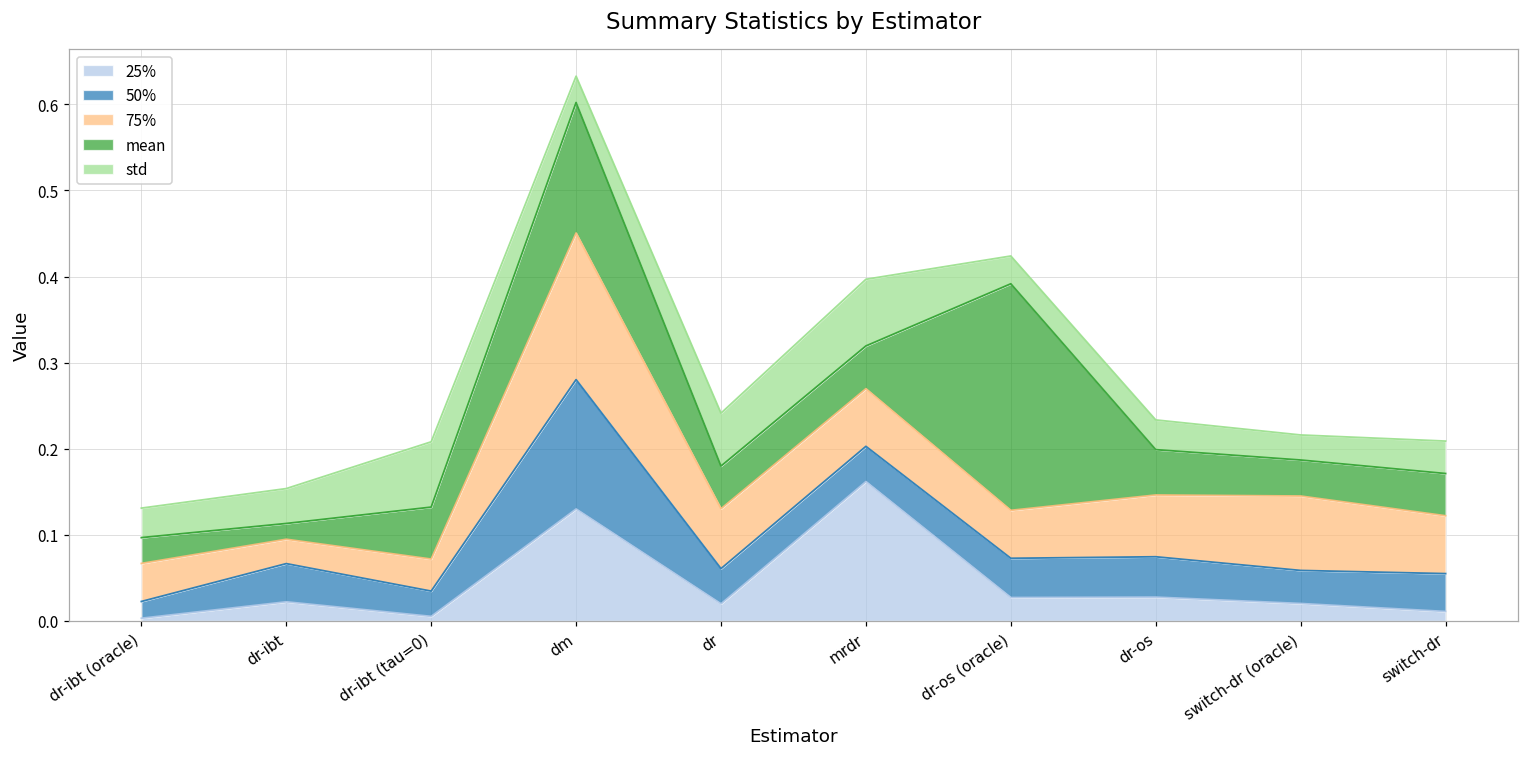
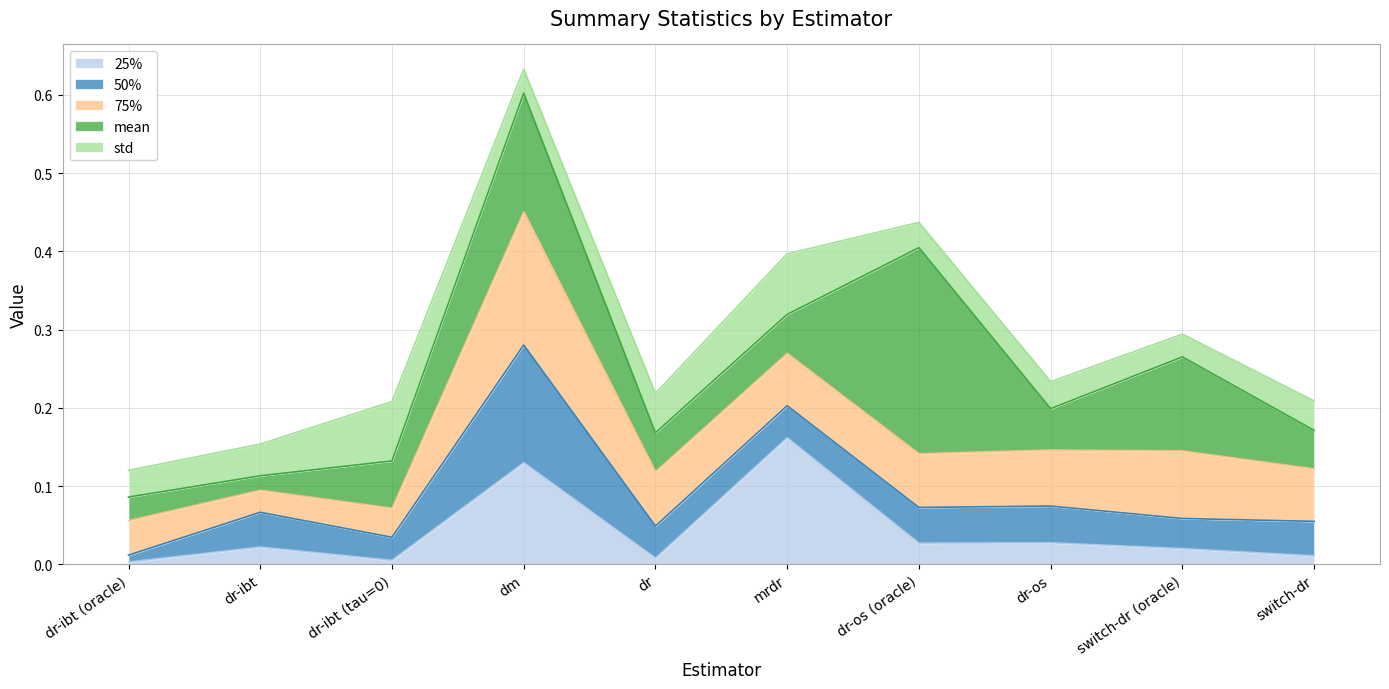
  {
    "25%": {
      "dr-ibt (oracle)": 0.00,
      "dr-ibt": 0.02,
      "dr-ibt (tau=0)": 0.01,
      "dm": 0.13,
-     "dr": 0.02,
+     "dr": 0.01,
      "mrdr": 0.16,
      "dr-os (oracle)": 0.03,
      "dr-os": 0.03,
      "switch-dr (oracle)": 0.02,
      "switch-dr": 0.01
    },
    "50%": {
-     "dr-ibt (oracle)": 0.02,
+     "dr-ibt (oracle)": 0.01,
      "dr-ibt": 0.04,
      "dr-ibt (tau=0)": 0.03,
      "dm": 0.15,
      "dr": 0.04,
      "mrdr": 0.04,
      "dr-os (oracle)": 0.05,
      "dr-os": 0.05,
      "switch-dr (oracle)": 0.04,
      "switch-dr": 0.04
    },
    "75%": {
      "dr-ibt (oracle)": 0.04,
      "dr-ibt": 0.03,
      "dr-ibt (tau=0)": 0.04,
      "dm": 0.17,
      "dr": 0.07,
      "mrdr": 0.07,
-     "dr-os (oracle)": 0.06,
+     "dr-os (oracle)": 0.07,
      "dr-os": 0.07,
      "switch-dr (oracle)": 0.09,
      "switch-dr": 0.07
    },
    "mean": {
      "dr-ibt (oracle)": 0.03,
      "dr-ibt": 0.02,
      "dr-ibt (tau=0)": 0.06,
      "dm": 0.15,
      "dr": 0.05,
      "mrdr": 0.05,
      "dr-os (oracle)": 0.26,
      "dr-os": 0.05,
-     "switch-dr (oracle)": 0.04,
+     "switch-dr (oracle)": 0.12,
      "switch-dr": 0.05
    },
    "std": {
      "dr-ibt (oracle)": 0.03,
      "dr-ibt": 0.04,
      "dr-ibt (tau=0)": 0.08,
      "dm": 0.03,
-     "dr": 0.06,
+     "dr": 0.05,
      "mrdr": 0.08,
      "dr-os (oracle)": 0.03,
      "dr-os": 0.03,
      "switch-dr (oracle)": 0.03,
      "switch-dr": 0.04
    }
  }
